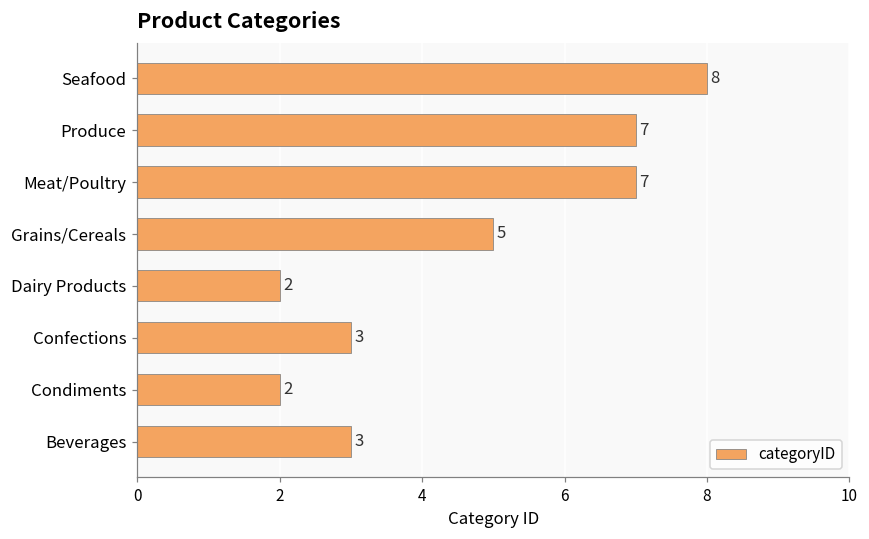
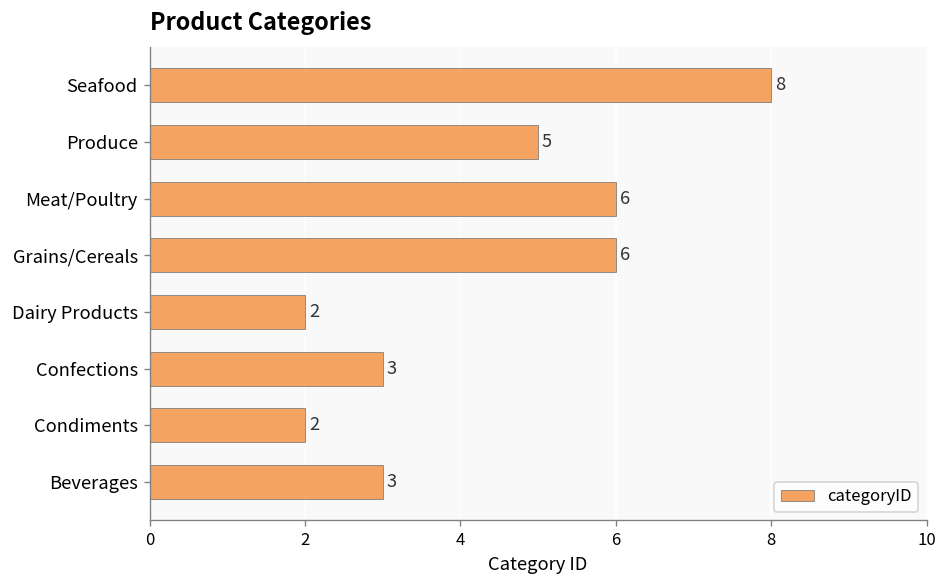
  {
    "Seafood": 8,
-   "Produce": 7,
-   "Meat/Poultry": 7,
-   "Grains/Cereals": 5,
+   "Produce": 5,
+   "Meat/Poultry": 6,
+   "Grains/Cereals": 6,
    "Dairy Products": 2,
    "Confections": 3,
    "Condiments": 2,
    "Beverages": 3
  }
